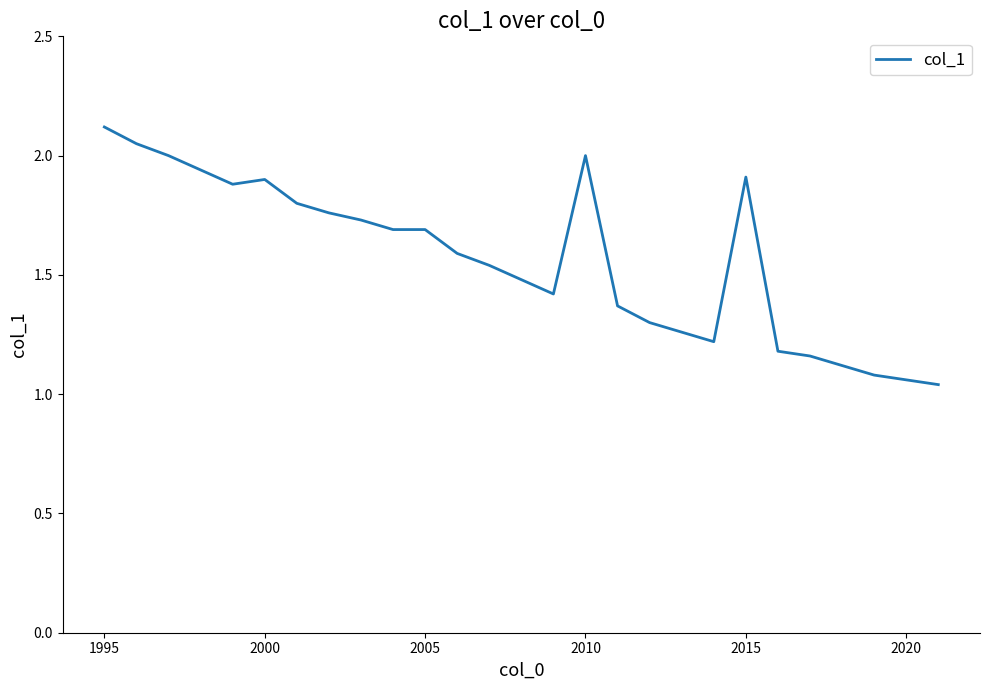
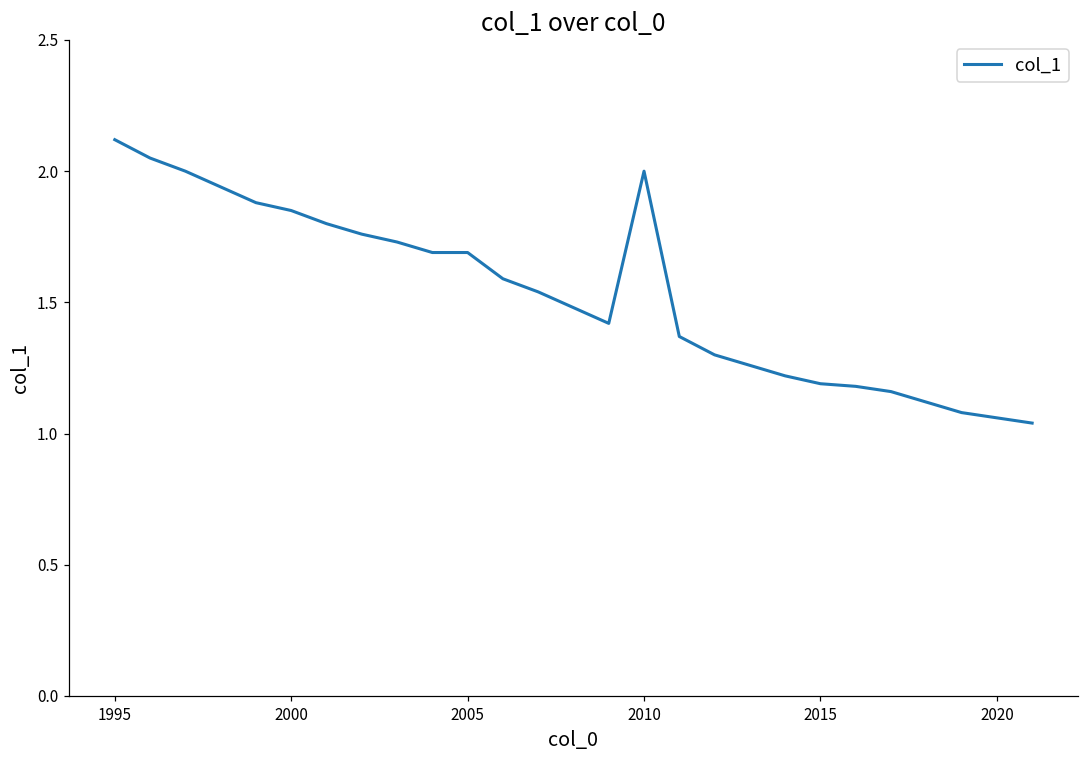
  {
    "1995": 2.12,
-   "2000": 1.90,
+   "2000": 1.85,
    "2005": 1.69,
    "2010": 2.00,
-   "2015": 1.91,
+   "2015": 1.19,
    "2020": 1.06
  }
